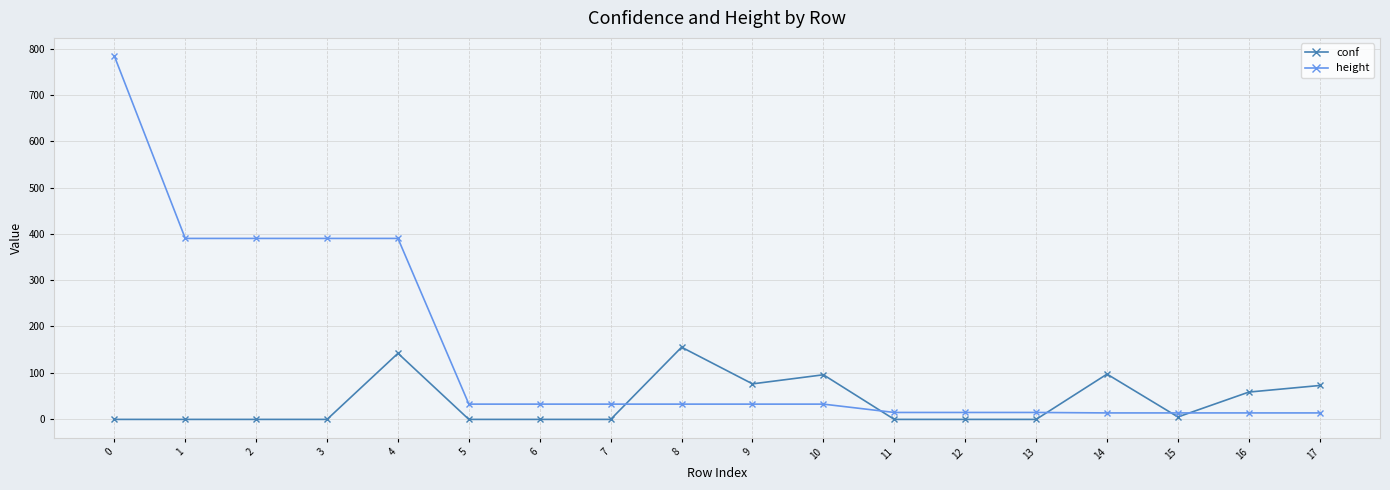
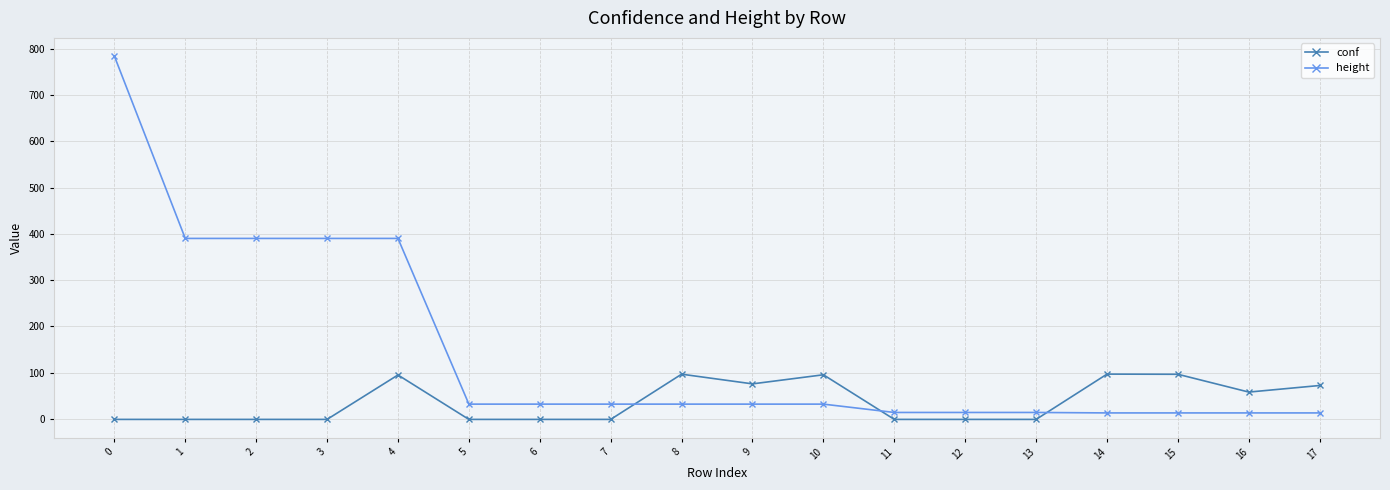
  {
    "conf": {
      "0": 0,
      "1": 0,
      "2": 0,
      "3": 0,
-     "4": 140,
+     "4": 100,
      "5": 0,
      "6": 0,
      "7": 0,
-     "8": 150,
+     "8": 100,
      "9": 80,
      "10": 100,
      "11": 0,
      "12": 0,
      "13": 0,
      "14": 100,
-     "15": 0,
+     "15": 100,
      "16": 60,
      "17": 70
    },
    "height": {
      "0": 780,
      "1": 390,
      "2": 390,
      "3": 390,
      "4": 390,
      "5": 30,
      "6": 30,
      "7": 30,
      "8": 30,
      "9": 30,
      "10": 30,
      "11": 10,
      "12": 10,
      "13": 10,
      "14": 10,
      "15": 10,
      "16": 10,
      "17": 10
    }
  }
